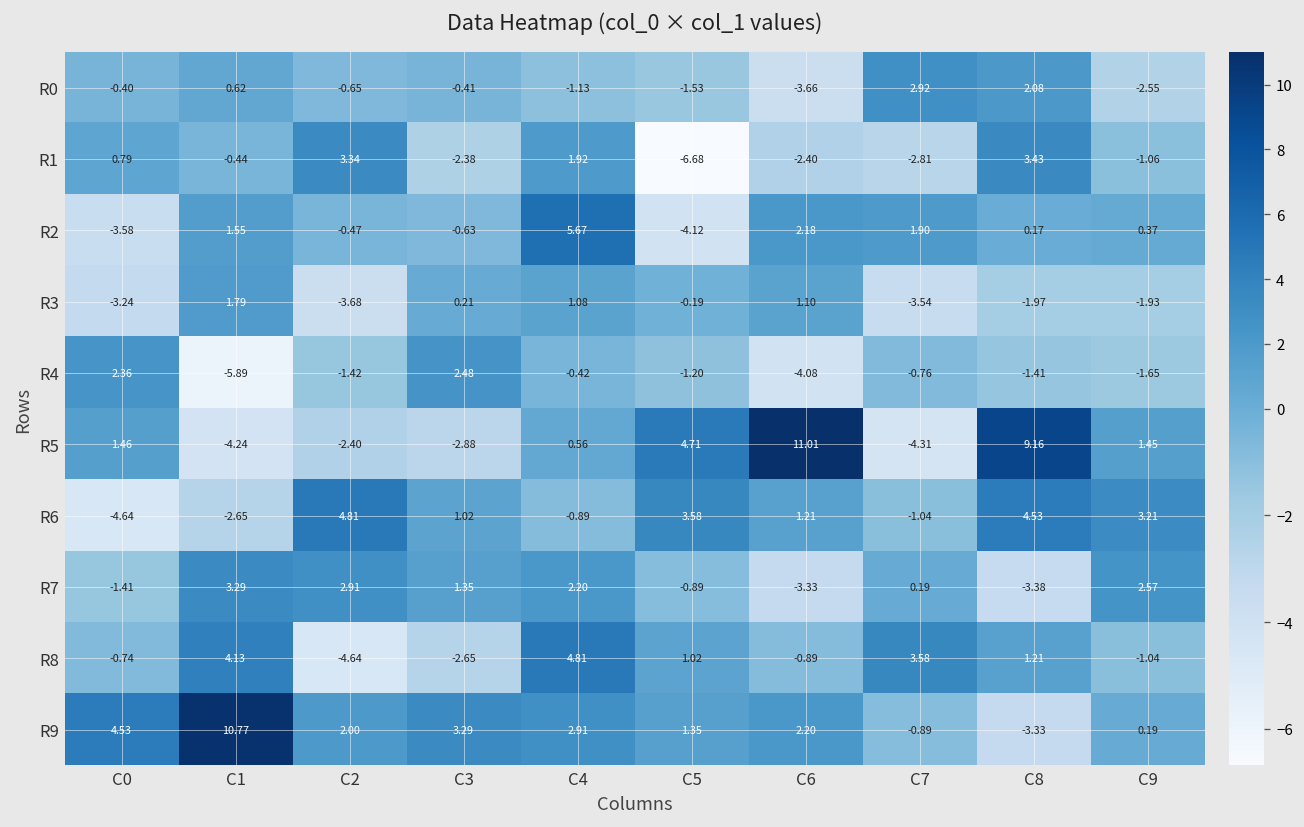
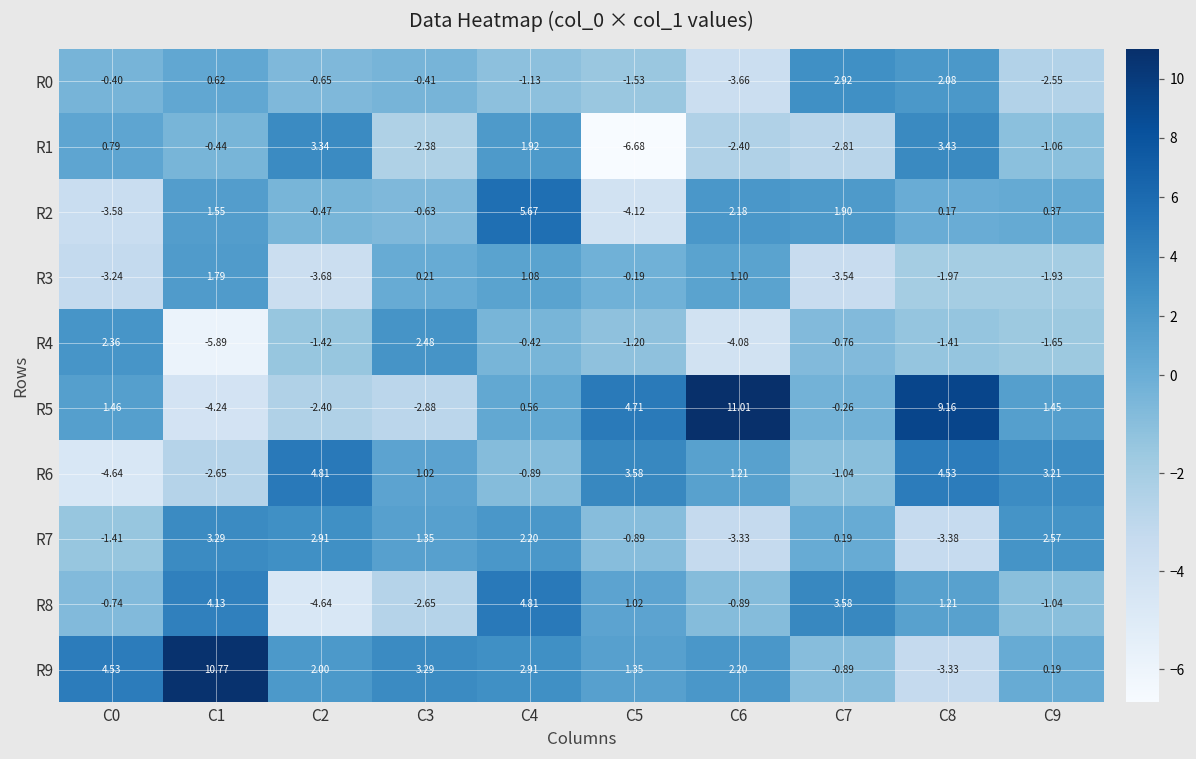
  {
    "R0": {
      "C0": -0.40,
      "C1": 0.62,
      "C2": -0.65,
      "C3": -0.41,
      "C4": -1.13,
      "C5": -1.53,
      "C6": -3.66,
      "C7": 2.92,
      "C8": 2.08,
      "C9": -2.55
    },
    "R1": {
      "C0": 0.79,
      "C1": -0.44,
      "C2": 3.34,
      "C3": -2.38,
      "C4": 1.92,
      "C5": -6.68,
      "C6": -2.40,
      "C7": -2.81,
      "C8": 3.43,
      "C9": -1.06
    },
    "R2": {
      "C0": -3.58,
      "C1": 1.55,
      "C2": -0.47,
      "C3": -0.63,
      "C4": 5.67,
      "C5": -4.12,
      "C6": 2.18,
      "C7": 1.90,
      "C8": 0.17,
      "C9": 0.37
    },
    "R3": {
      "C0": -3.24,
      "C1": 1.79,
      "C2": -3.68,
      "C3": 0.21,
      "C4": 1.08,
      "C5": -0.19,
      "C6": 1.10,
      "C7": -3.54,
      "C8": -1.97,
      "C9": -1.93
    },
    "R4": {
      "C0": 2.36,
      "C1": -5.89,
      "C2": -1.42,
      "C3": 2.48,
      "C4": -0.42,
      "C5": -1.20,
      "C6": -4.08,
      "C7": -0.76,
      "C8": -1.41,
      "C9": -1.65
    },
    "R5": {
      "C0": 1.46,
      "C1": -4.24,
      "C2": -2.40,
      "C3": -2.88,
      "C4": 0.56,
      "C5": 4.71,
      "C6": 11.01,
-     "C7": -4.31,
+     "C7": -0.26,
      "C8": 9.16,
      "C9": 1.45
    },
    "R6": {
      "C0": -4.64,
      "C1": -2.65,
      "C2": 4.81,
      "C3": 1.02,
      "C4": -0.89,
      "C5": 3.58,
      "C6": 1.21,
      "C7": -1.04,
      "C8": 4.53,
      "C9": 3.21
    },
    "R7": {
      "C0": -1.41,
      "C1": 3.29,
      "C2": 2.91,
      "C3": 1.35,
      "C4": 2.20,
      "C5": -0.89,
      "C6": -3.33,
      "C7": 0.19,
      "C8": -3.38,
      "C9": 2.57
    },
    "R8": {
      "C0": -0.74,
      "C1": 4.13,
      "C2": -4.64,
      "C3": -2.65,
      "C4": 4.81,
      "C5": 1.02,
      "C6": -0.89,
      "C7": 3.58,
      "C8": 1.21,
      "C9": -1.04
    },
    "R9": {
      "C0": 4.53,
      "C1": 10.77,
      "C2": 2.00,
      "C3": 3.29,
      "C4": 2.91,
      "C5": 1.35,
      "C6": 2.20,
      "C7": -0.89,
      "C8": -3.33,
      "C9": 0.19
    }
  }
